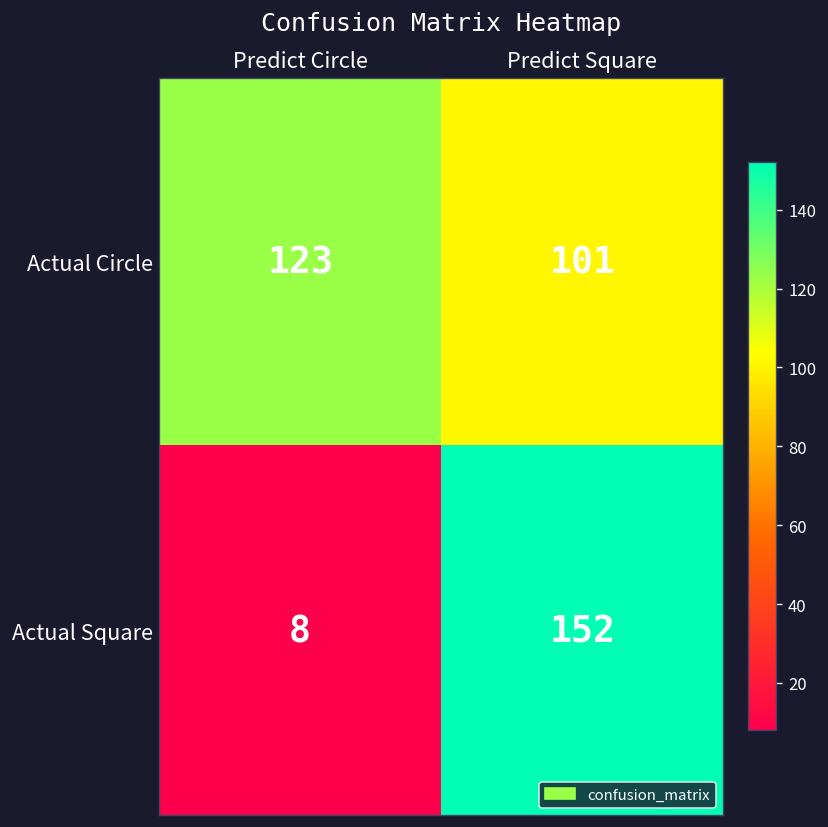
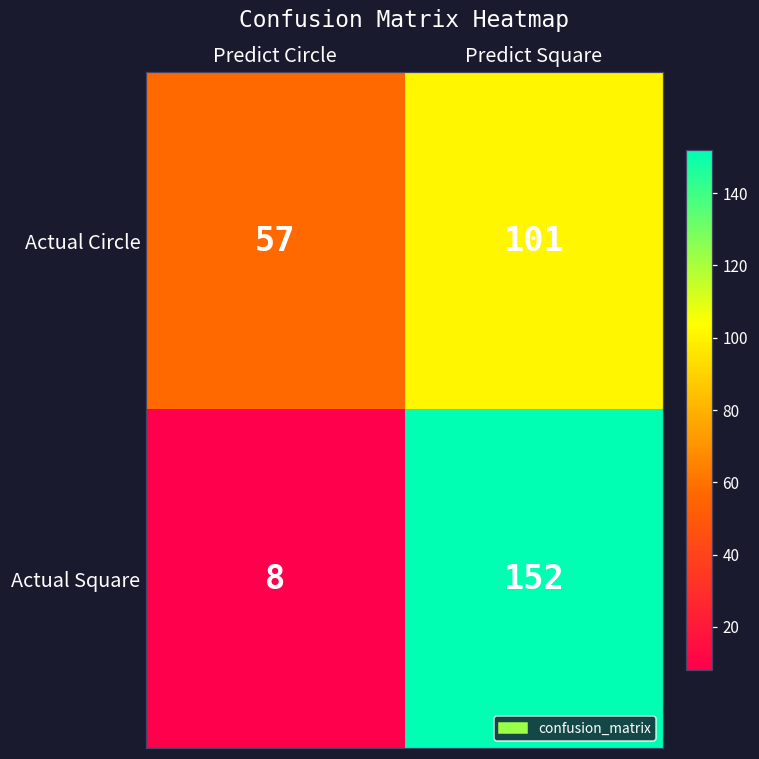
  {
    "Actual Circle": {
-     "Predict Circle": 123,
+     "Predict Circle": 57,
      "Predict Square": 101
    },
    "Actual Square": {
      "Predict Circle": 8,
      "Predict Square": 152
    }
  }
